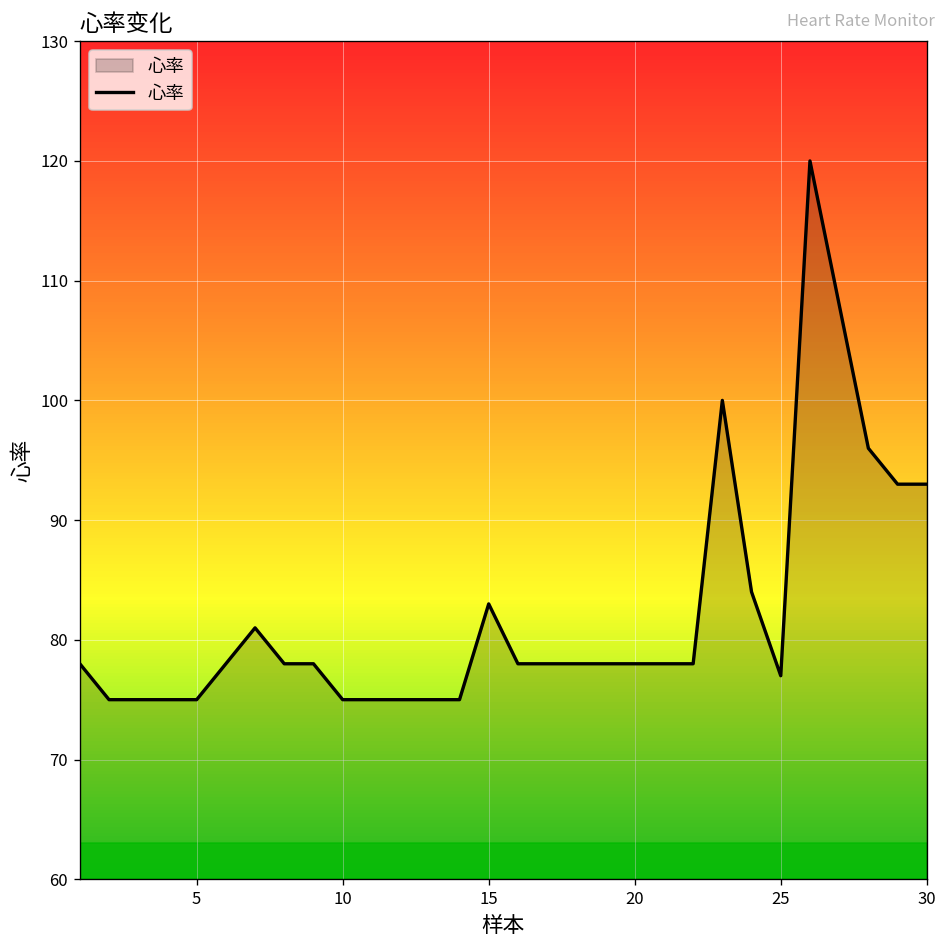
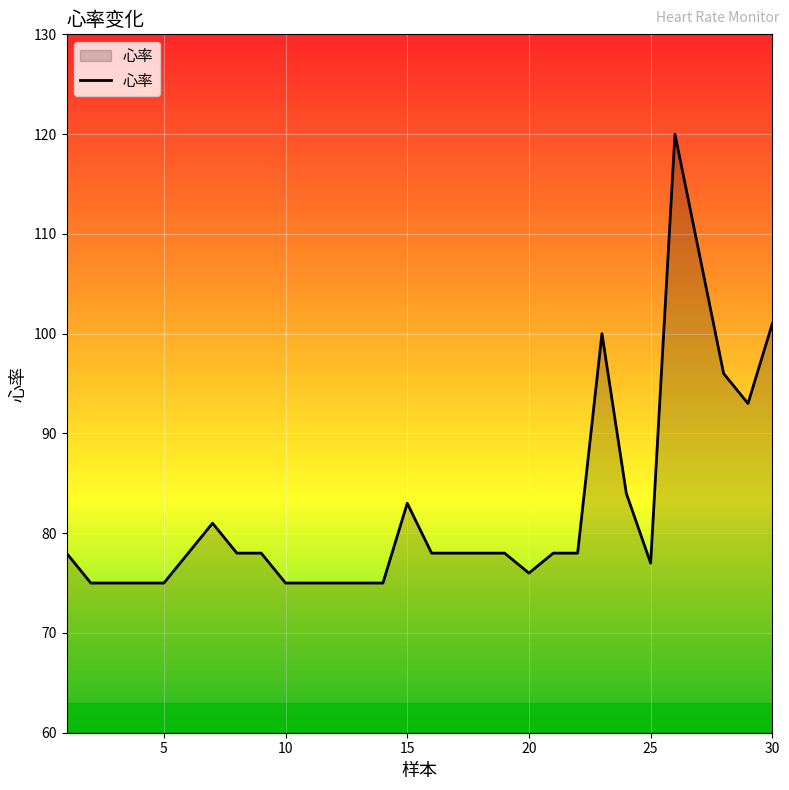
  {
    "5": 75,
    "10": 75,
    "15": 83,
-   "20": 78,
+   "20": 76,
    "25": 77,
-   "30": 93
+   "30": 101
  }
